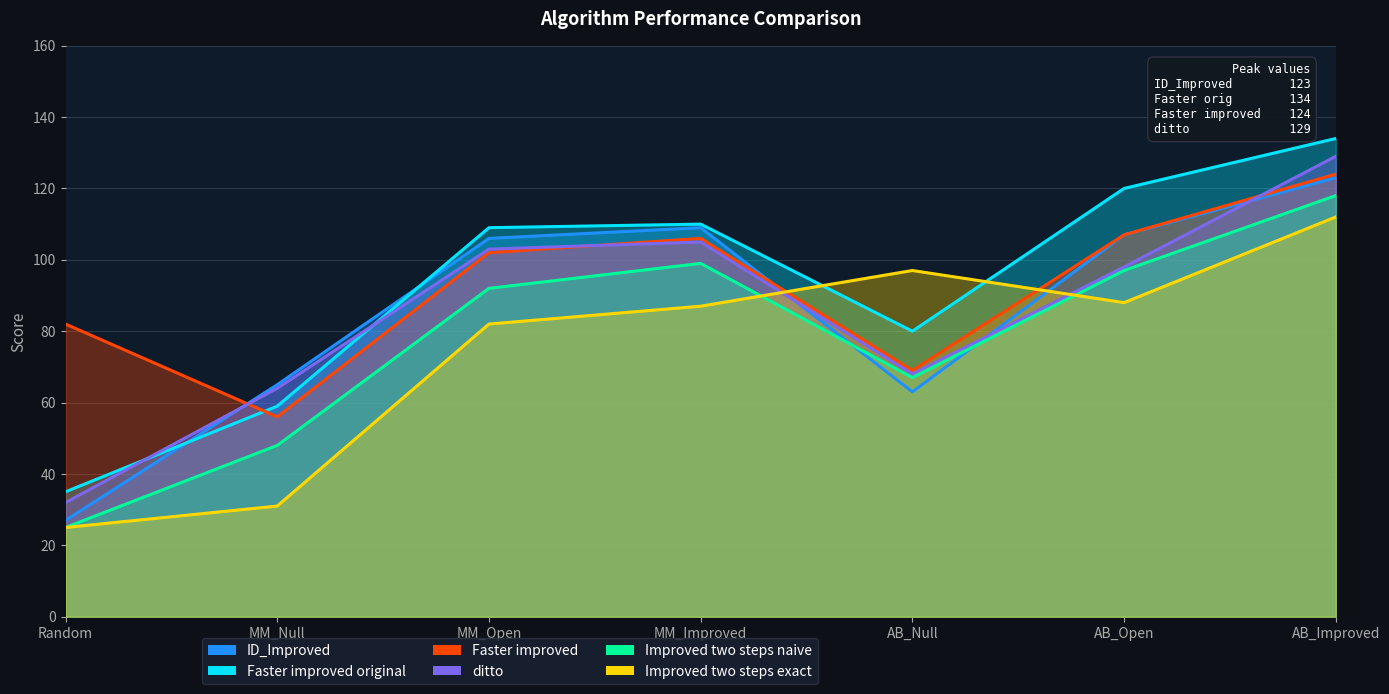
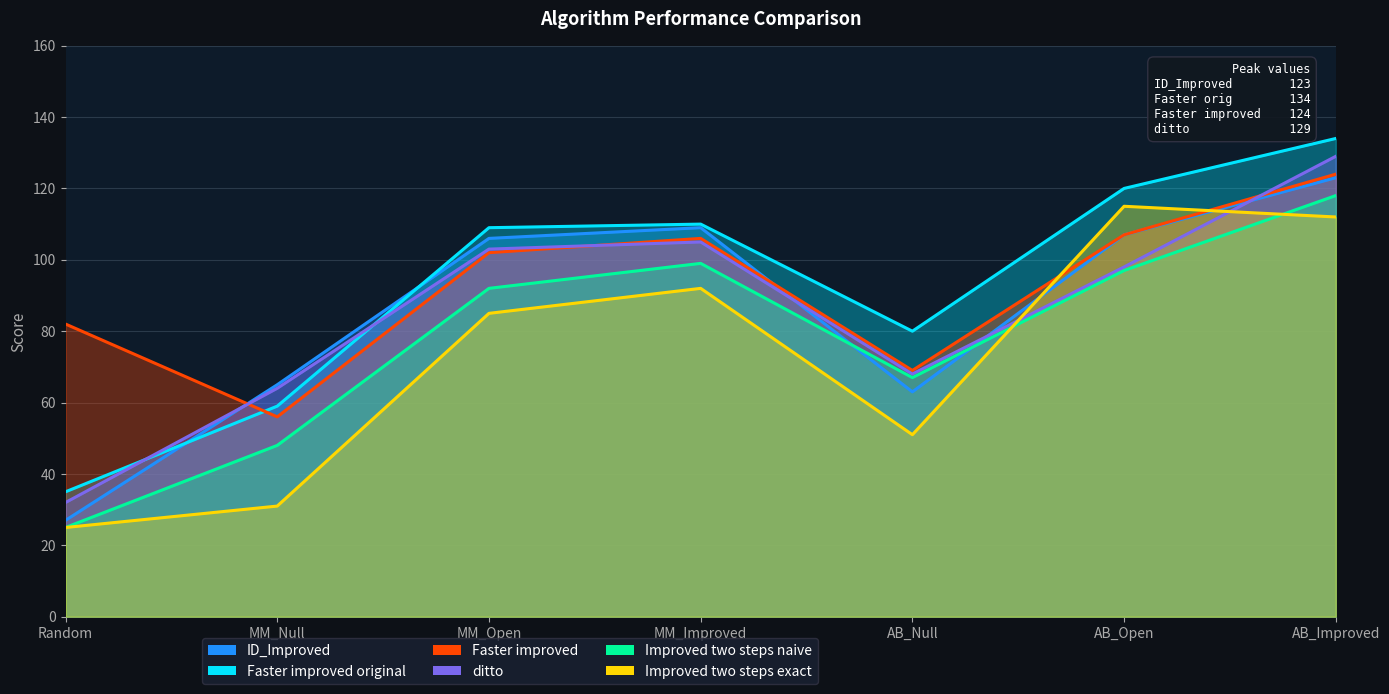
  {
    "Faster improved": {
      "Random": 82,
      "MM_Null": 56,
      "MM_Open": 102,
      "MM_Improved": 106,
      "AB_Null": 69,
      "AB_Improved": 124
    },
    "Improved two steps exact": {
      "MM_Null": 31,
-     "MM_Open": 82,
-     "MM_Improved": 87,
-     "AB_Null": 97,
-     "AB_Open": 88,
+     "MM_Open": 85,
+     "MM_Improved": 92,
+     "AB_Null": 51,
+     "AB_Open": 115,
      "AB_Improved": 112
    }
  }
